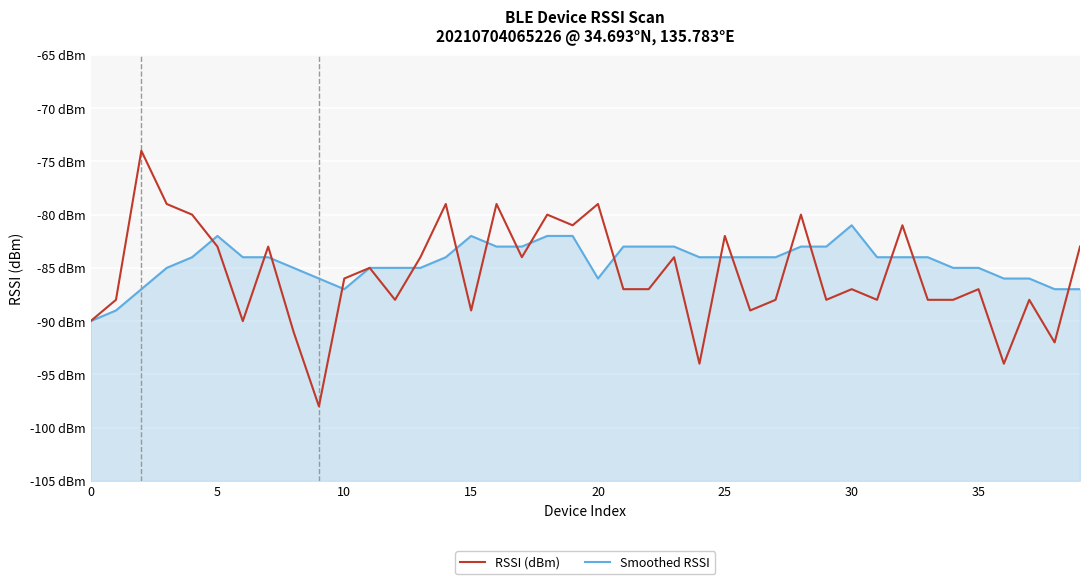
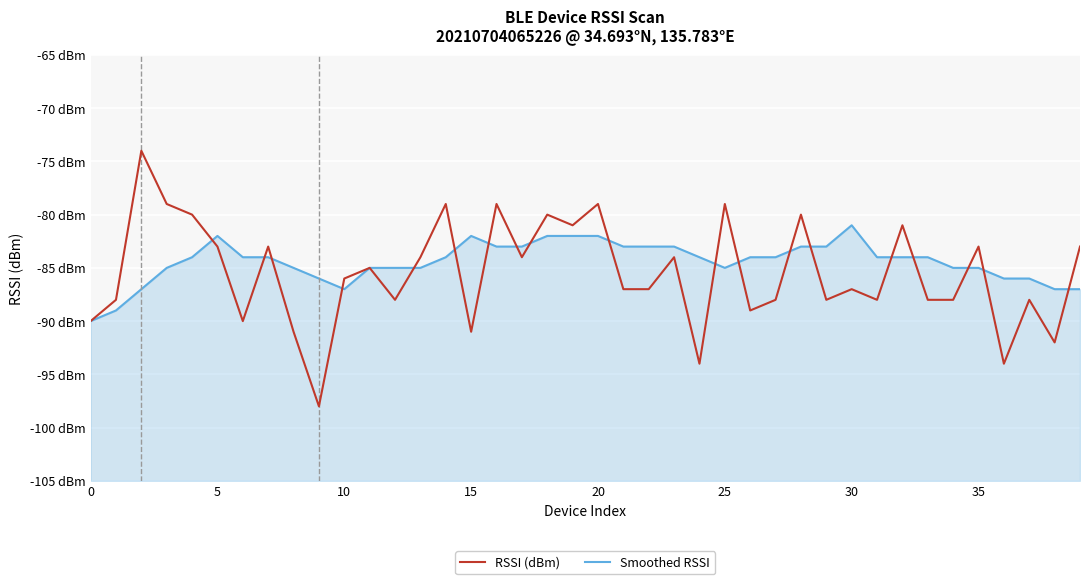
  {
    "RSSI (dBm)": {
      "5": "-83 dBm",
      "10": "-86 dBm",
-     "15": "-89 dBm",
+     "15": "-91 dBm",
      "20": "-79 dBm",
-     "25": "-82 dBm",
+     "25": "-79 dBm",
      "30": "-87 dBm",
-     "35": "-87 dBm"
+     "35": "-83 dBm"
    },
    "Smoothed RSSI": {
      "5": "-82 dBm",
      "10": "-87 dBm",
      "15": "-82 dBm",
-     "20": "-86 dBm",
-     "25": "-84 dBm",
+     "20": "-82 dBm",
+     "25": "-85 dBm",
      "30": "-81 dBm",
      "35": "-85 dBm"
    }
  }
